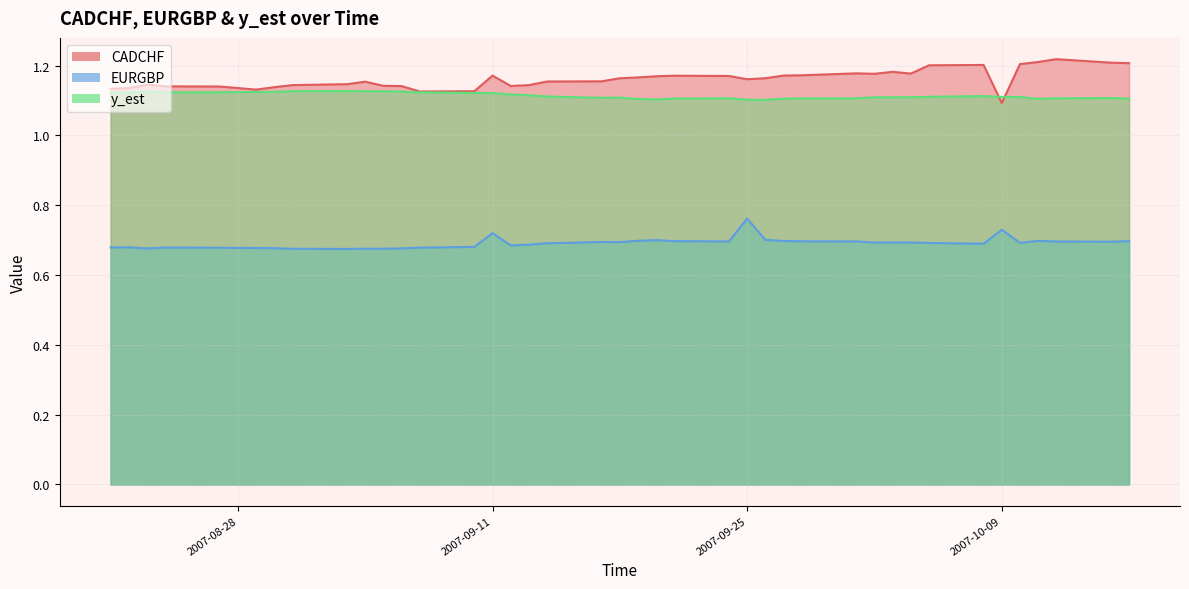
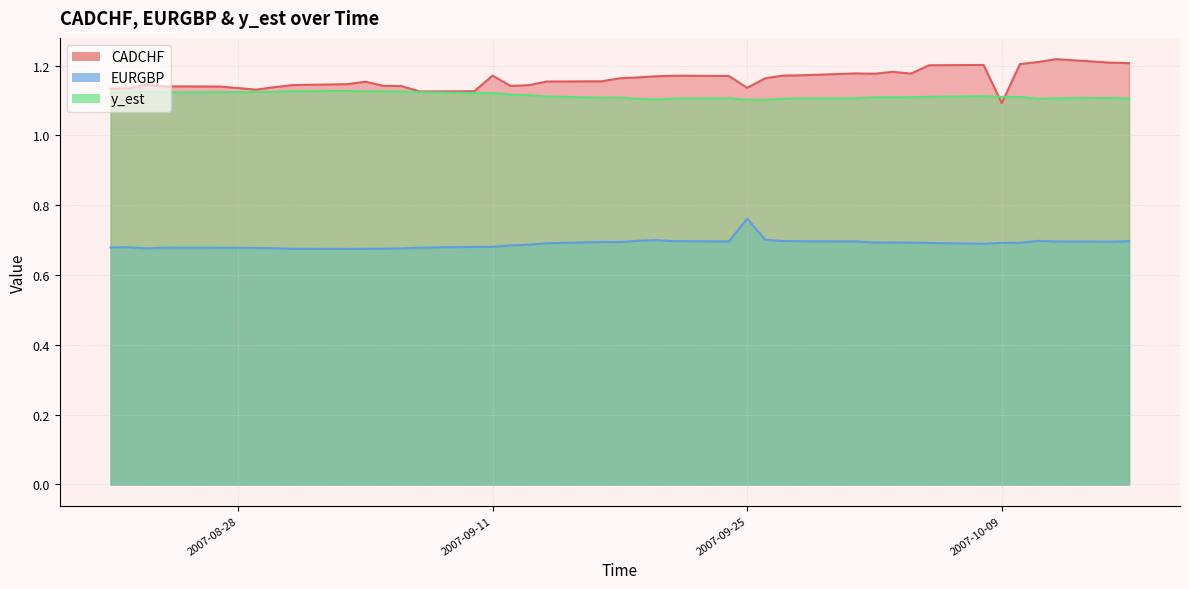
  {
    "CADCHF": {
      "2007-09-11": 1.17,
-     "2007-09-25": 1.16,
+     "2007-09-25": 1.14,
      "2007-10-09": 1.09
    },
    "EURGBP": {
-     "2007-09-11": 0.72,
+     "2007-09-11": 0.68,
      "2007-09-25": 0.76,
-     "2007-10-09": 0.73
+     "2007-10-09": 0.69
    },
    "y_est": {
      "2007-09-11": 1.12,
      "2007-09-25": 1.10,
      "2007-10-09": 1.11
    }
  }
